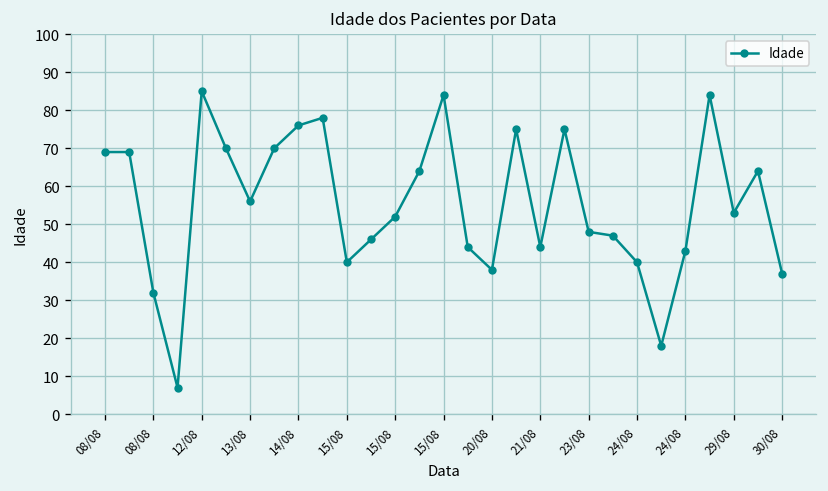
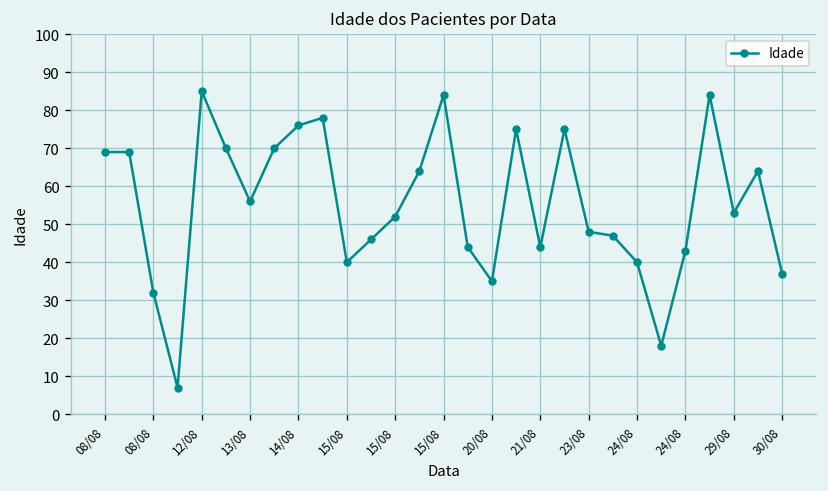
  {
    "12/08": 85,
-   "20/08": 38,
+   "20/08": 35,
    "30/08": 37
  }
